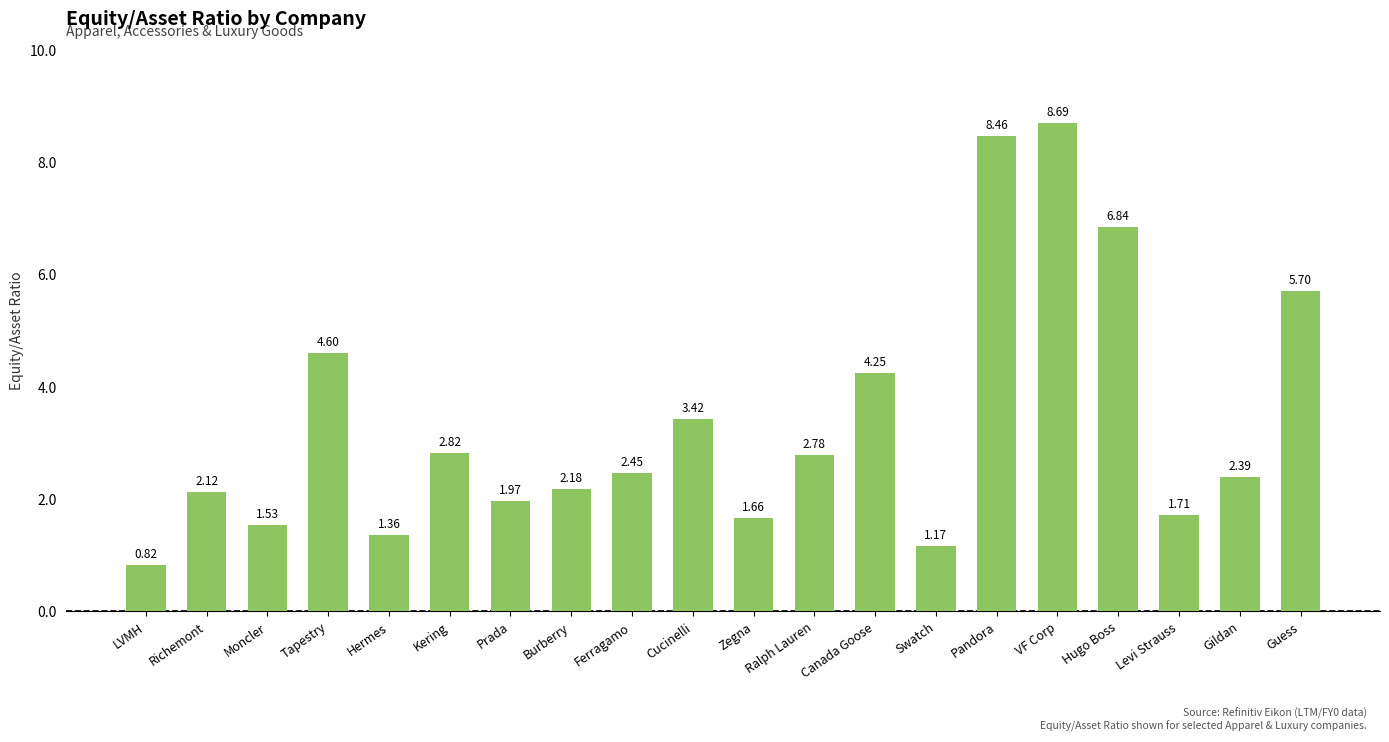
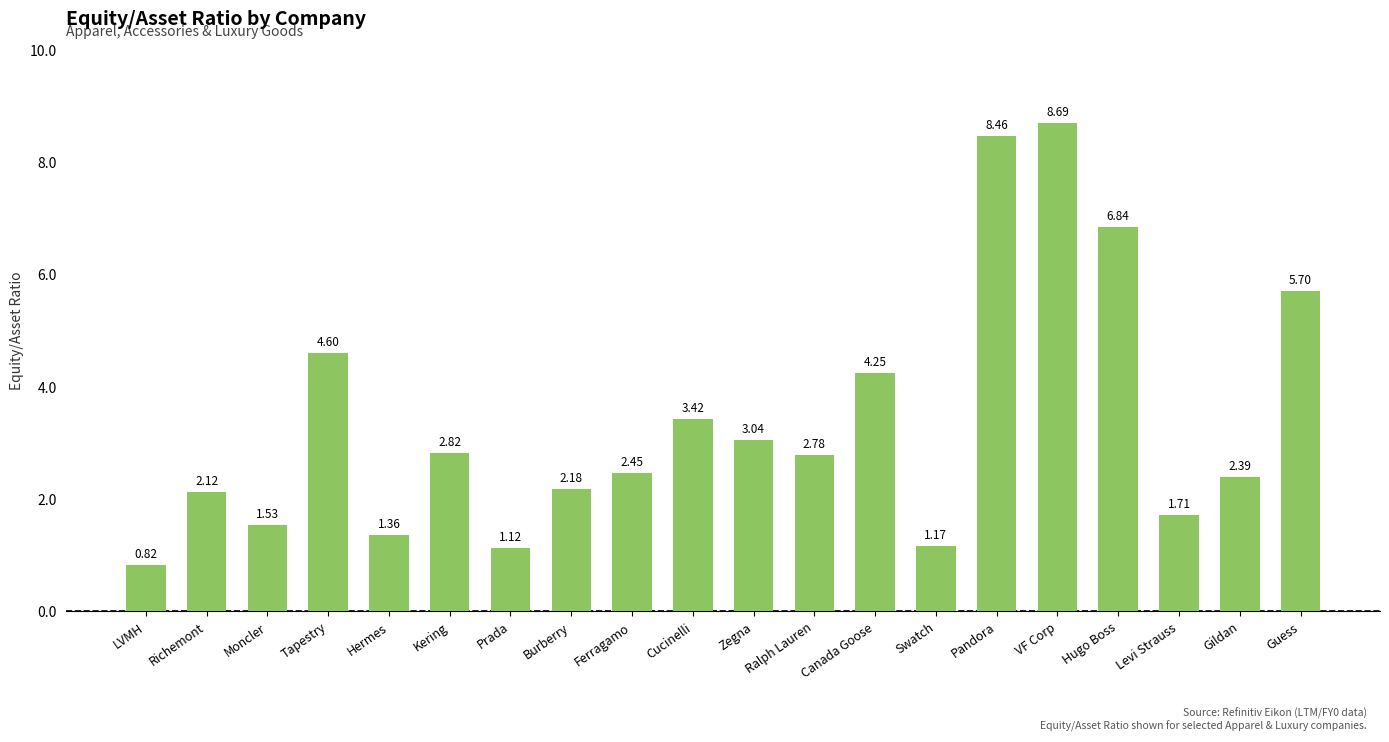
  {
    "LVMH": 0.82,
    "Richemont": 2.12,
    "Moncler": 1.53,
    "Tapestry": 4.60,
    "Hermes": 1.36,
    "Kering": 2.82,
-   "Prada": 1.97,
+   "Prada": 1.12,
    "Burberry": 2.18,
    "Ferragamo": 2.45,
    "Cucinelli": 3.42,
-   "Zegna": 1.66,
+   "Zegna": 3.04,
    "Ralph Lauren": 2.78,
    "Canada Goose": 4.25,
    "Swatch": 1.17,
    "Pandora": 8.46,
    "VF Corp": 8.69,
    "Hugo Boss": 6.84,
    "Levi Strauss": 1.71,
    "Gildan": 2.39,
    "Guess": 5.70
  }
